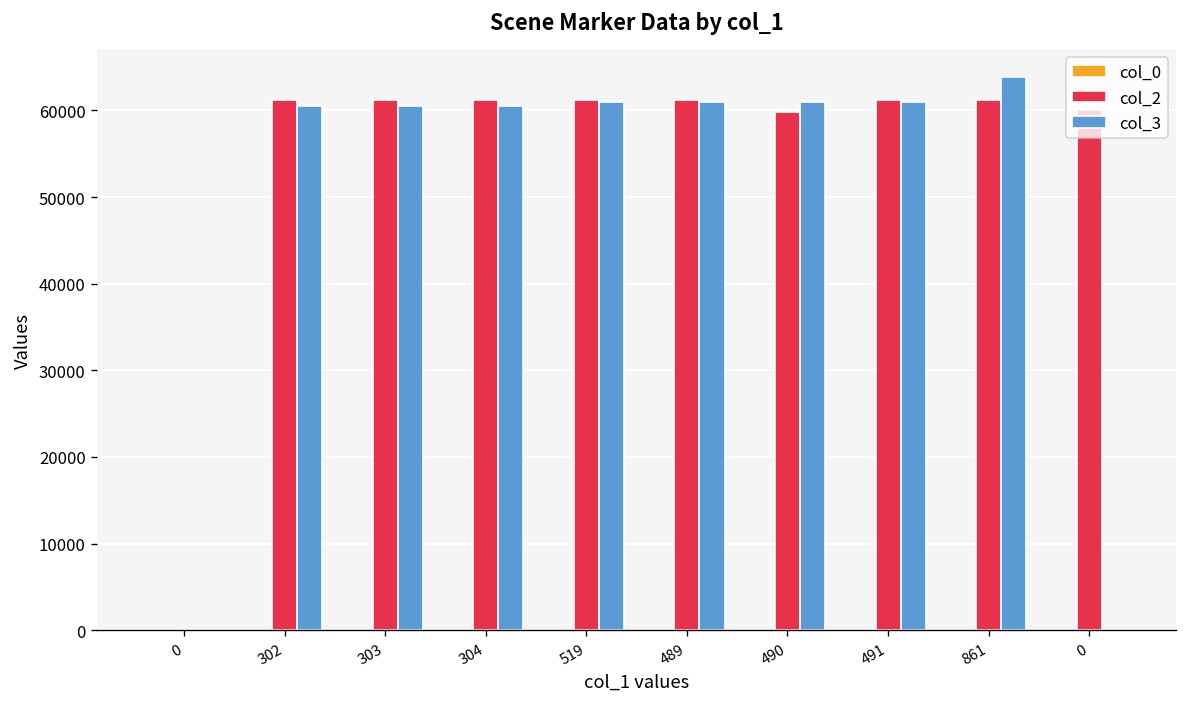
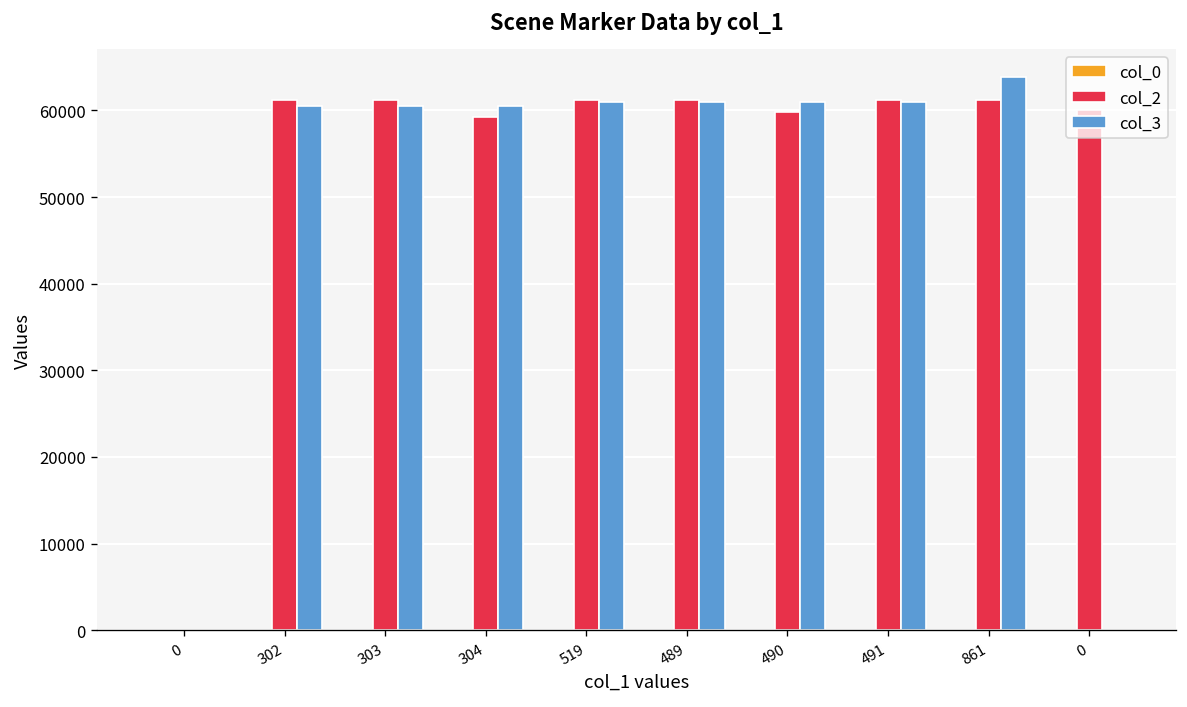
  {
    "col_2": {
      "302": 61000,
      "303": 61000,
-     "304": 61000,
+     "304": 59000,
      "519": 61000,
      "489": 61000,
      "490": 60000,
      "491": 61000,
      "861": 61000
    },
    "col_3": {
      "302": 60000,
      "303": 60000,
      "304": 60000,
      "519": 61000,
      "489": 61000,
      "490": 61000,
      "491": 61000,
      "861": 64000
    }
  }
